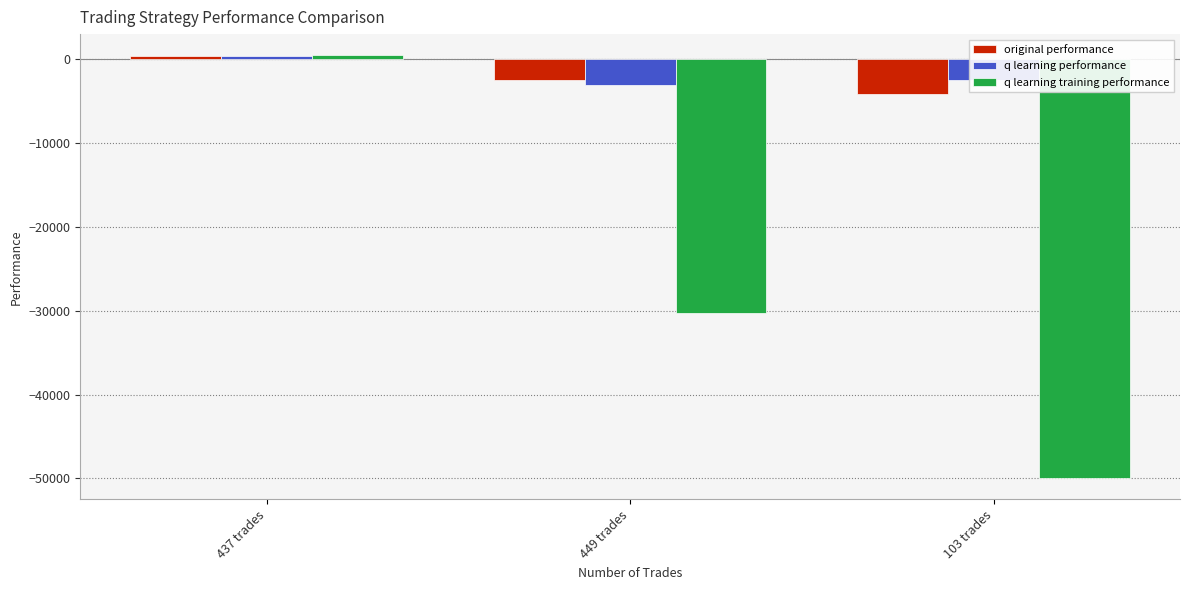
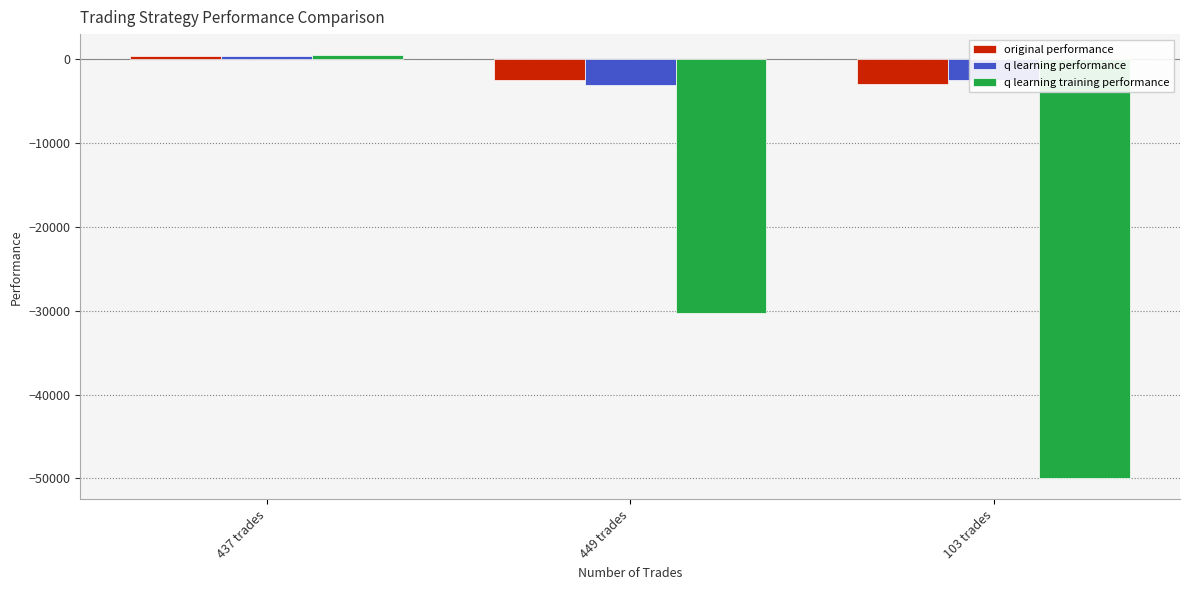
  {
    "original performance": {
      "437 trades": 0,
      "449 trades": -3000,
-     "103 trades": -4000
+     "103 trades": -3000
    },
    "q learning performance": {
      "437 trades": 0,
      "449 trades": -3000
    },
    "q learning training performance": {
      "437 trades": 0,
      "449 trades": -30000,
      "103 trades": -50000
    }
  }
